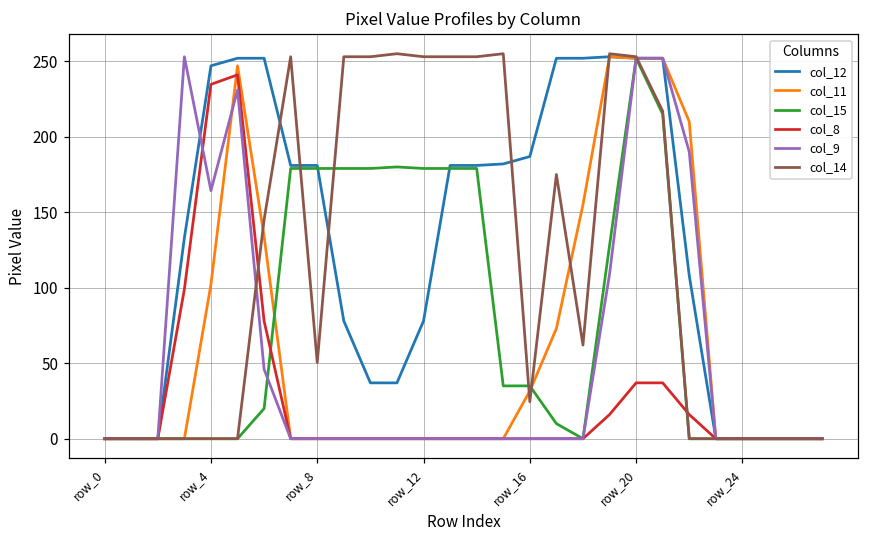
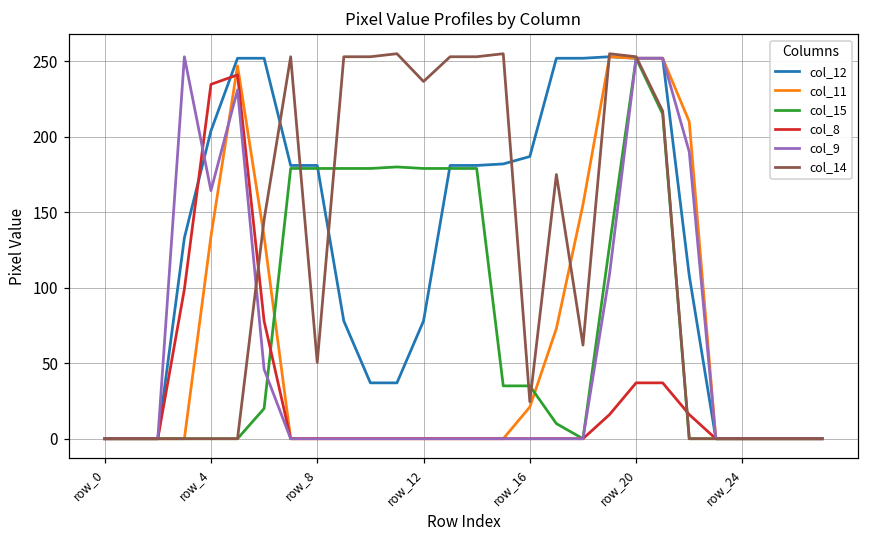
  {
    "col_12": {
-     "row_4": 247,
+     "row_4": 204,
      "row_8": 181,
      "row_12": 78,
      "row_16": 187
    },
    "col_11": {
-     "row_4": 102,
-     "row_16": 32
+     "row_4": 134,
+     "row_16": 21
    },
    "col_15": {
      "row_8": 179,
      "row_12": 179,
      "row_16": 35
    },
    "col_8": {
      "row_4": 235,
      "row_20": 37
    },
    "col_9": {
      "row_4": 164
    },
    "col_14": {
      "row_8": 51,
-     "row_12": 253,
+     "row_12": 237,
      "row_16": 25
    }
  }
